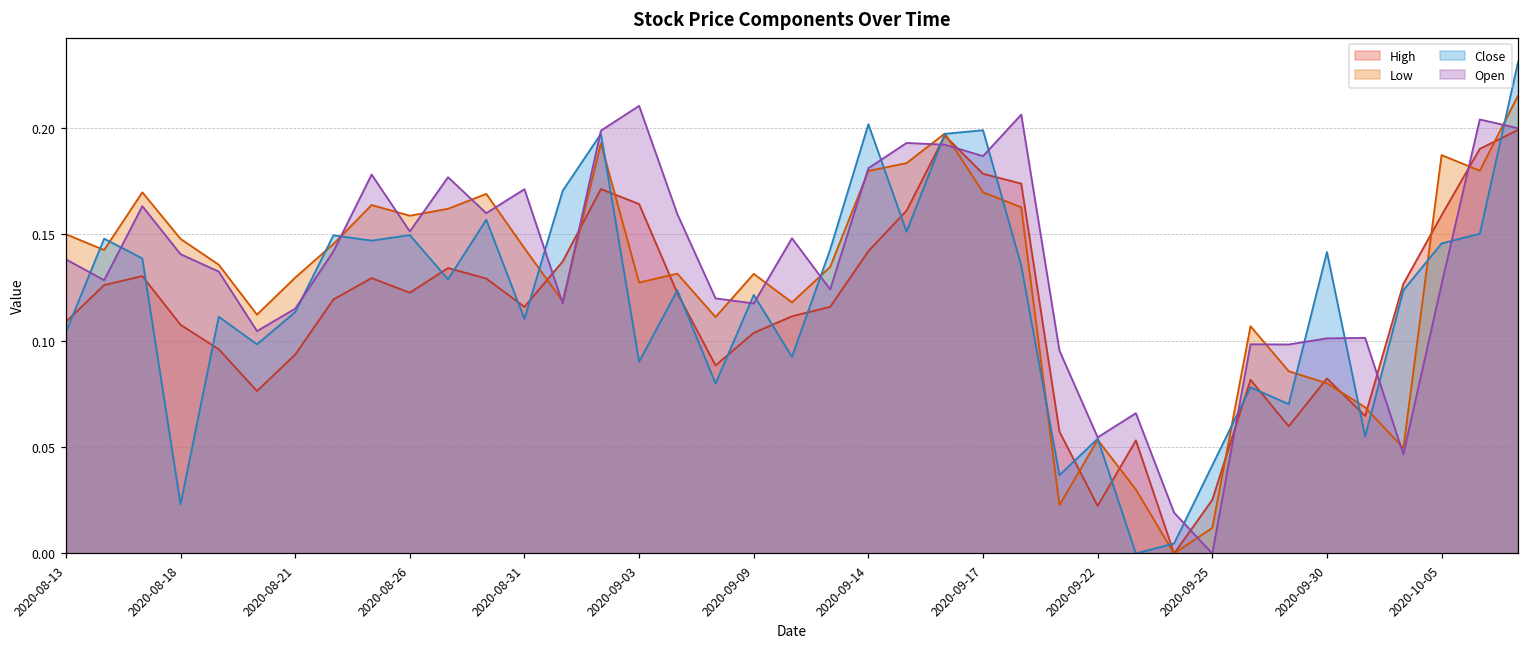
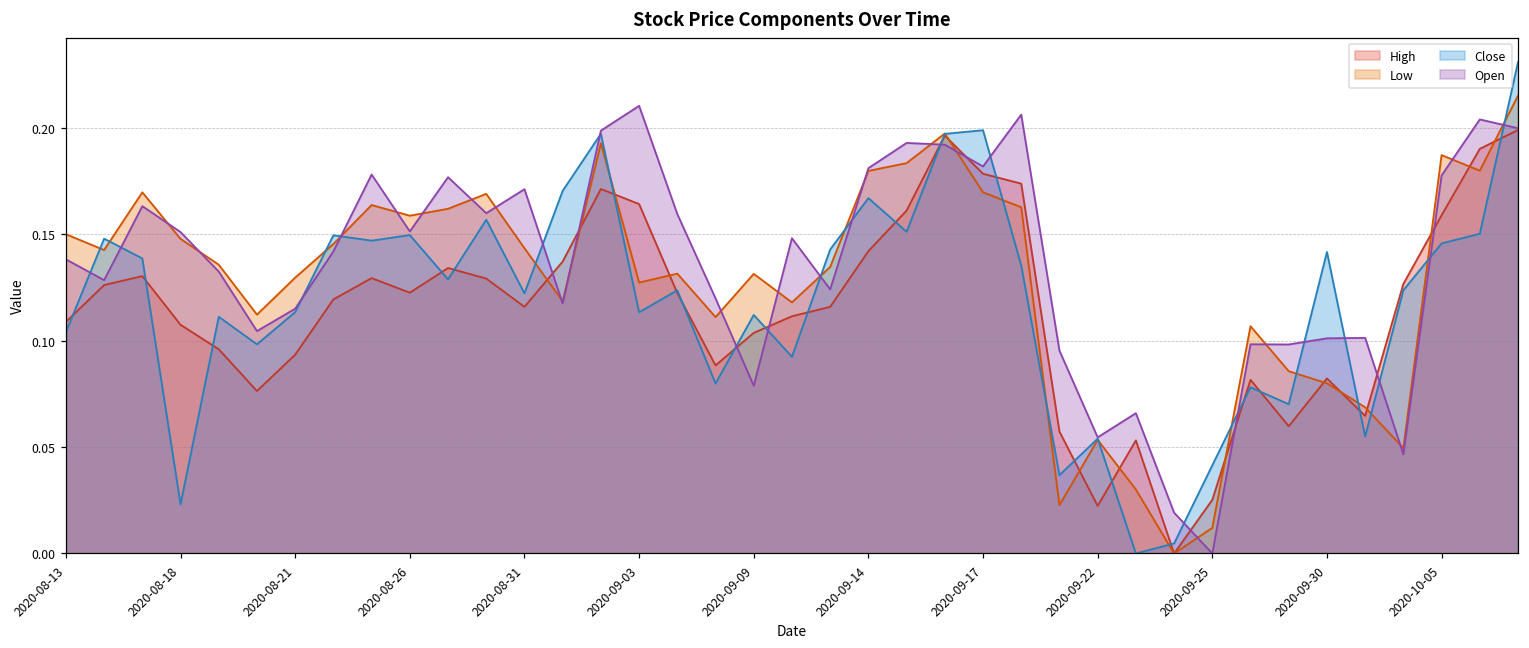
  {
    "Close": {
      "2020-08-13": 0.104,
      "2020-08-18": 0.023,
      "2020-08-21": 0.113,
      "2020-08-26": 0.150,
-     "2020-08-31": 0.110,
-     "2020-09-03": 0.090,
-     "2020-09-09": 0.121,
-     "2020-09-14": 0.202,
+     "2020-08-31": 0.122,
+     "2020-09-03": 0.113,
+     "2020-09-09": 0.112,
+     "2020-09-14": 0.167,
      "2020-09-17": 0.199,
      "2020-09-25": 0.041,
      "2020-09-30": 0.142,
      "2020-10-05": 0.146
    },
    "Open": {
      "2020-08-13": 0.138,
-     "2020-08-18": 0.141,
+     "2020-08-18": 0.151,
      "2020-08-21": 0.115,
      "2020-08-26": 0.151,
      "2020-08-31": 0.171,
      "2020-09-03": 0.210,
-     "2020-09-09": 0.117,
-     "2020-09-17": 0.187,
+     "2020-09-09": 0.079,
+     "2020-09-17": 0.182,
      "2020-09-25": 0.000,
      "2020-09-30": 0.101,
-     "2020-10-05": 0.127
+     "2020-10-05": 0.178
    }
  }
